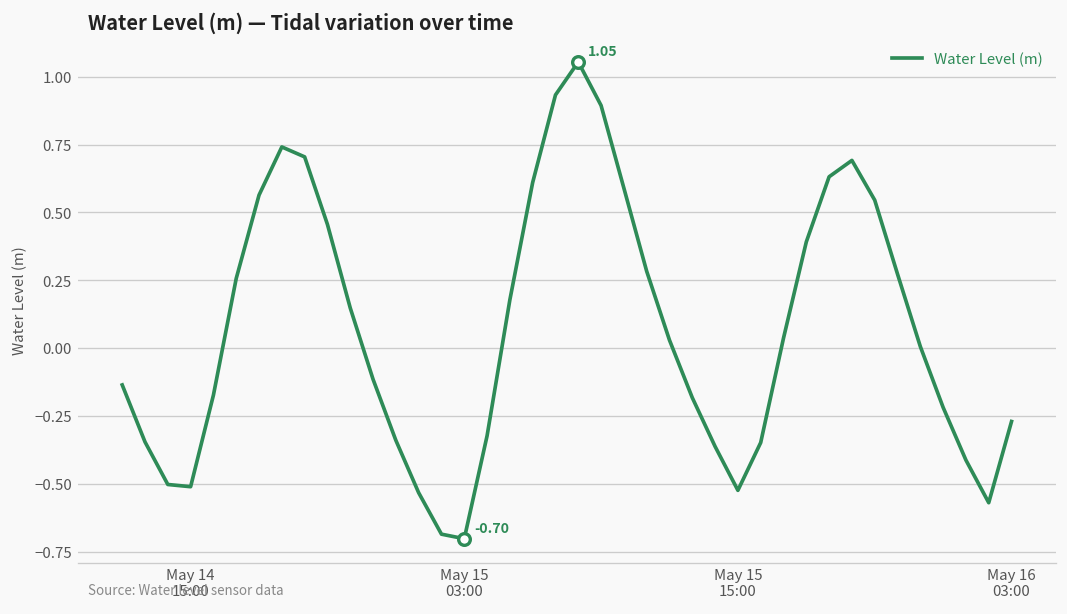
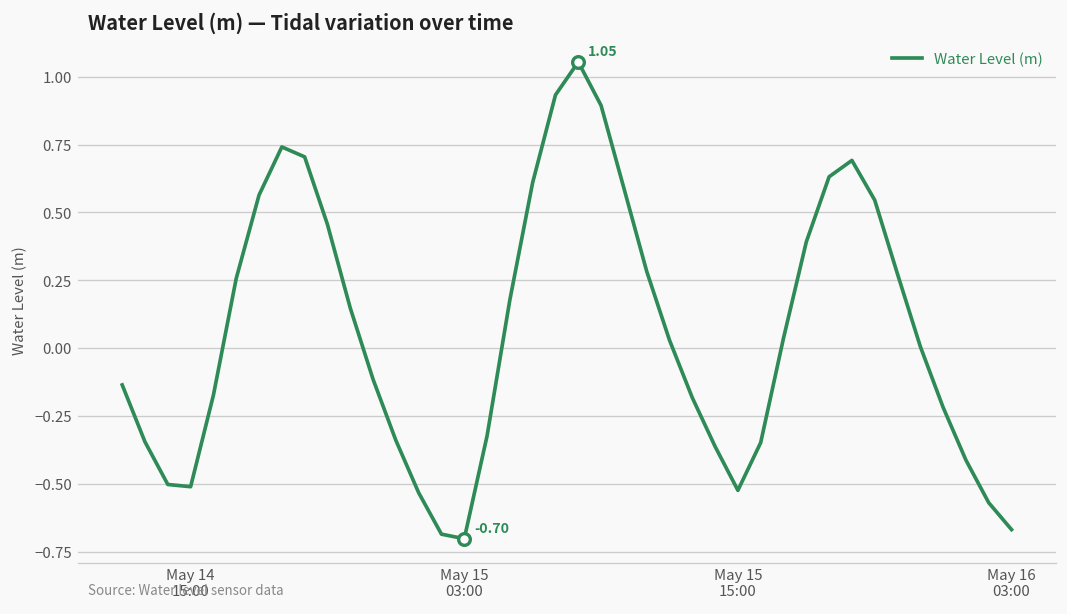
  {
    "Water Level (m)": {
      "May 14 15:00": -0.51,
      "May 15 15:00": -0.52,
-     "May 16 03:00": -0.27
+     "May 16 03:00": -0.67
    }
  }
